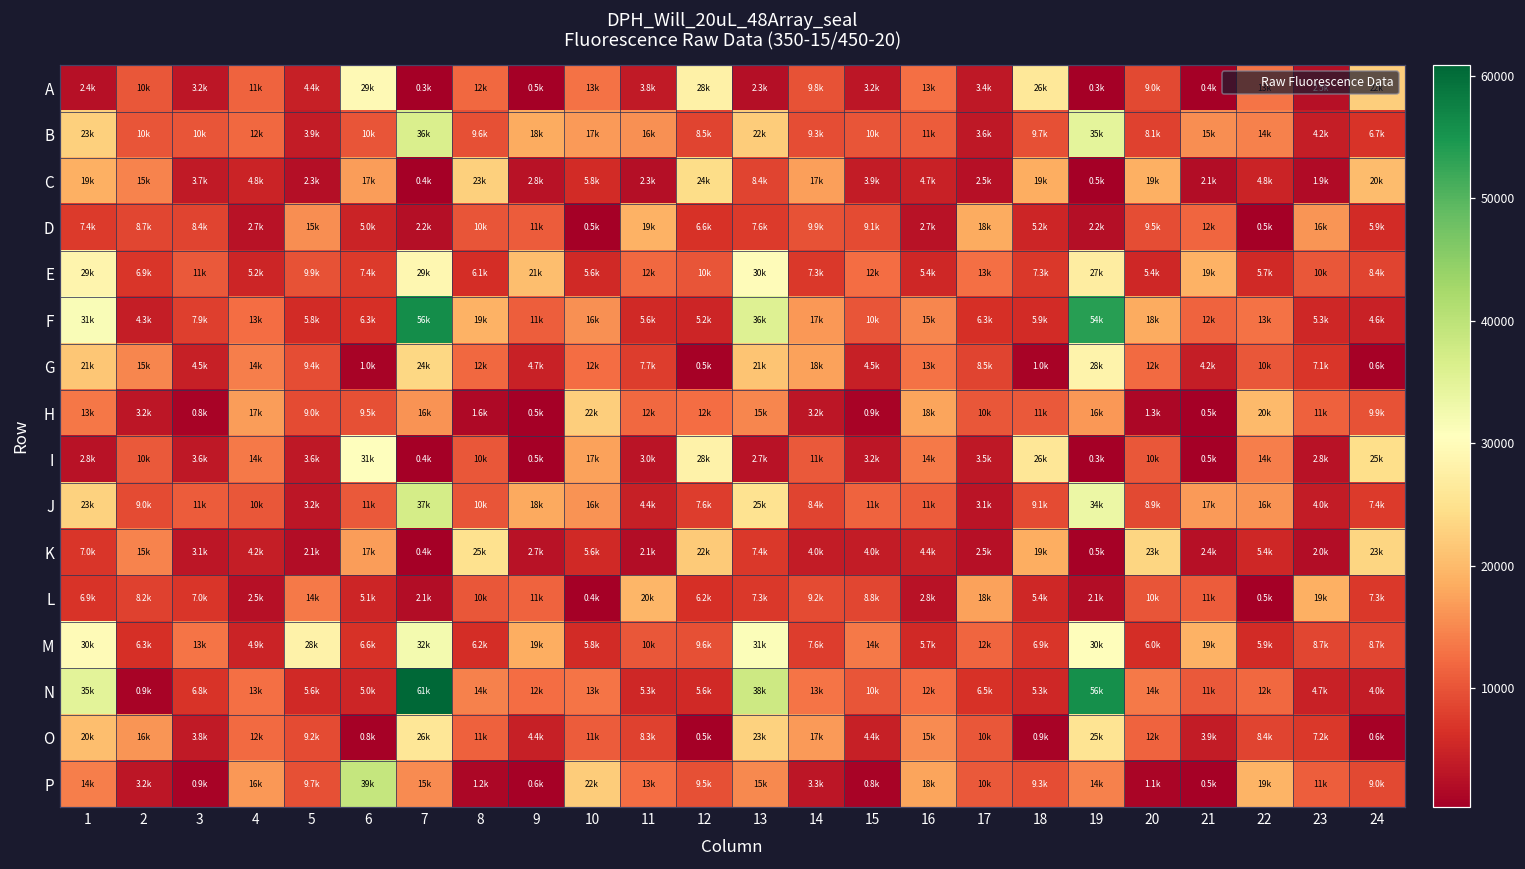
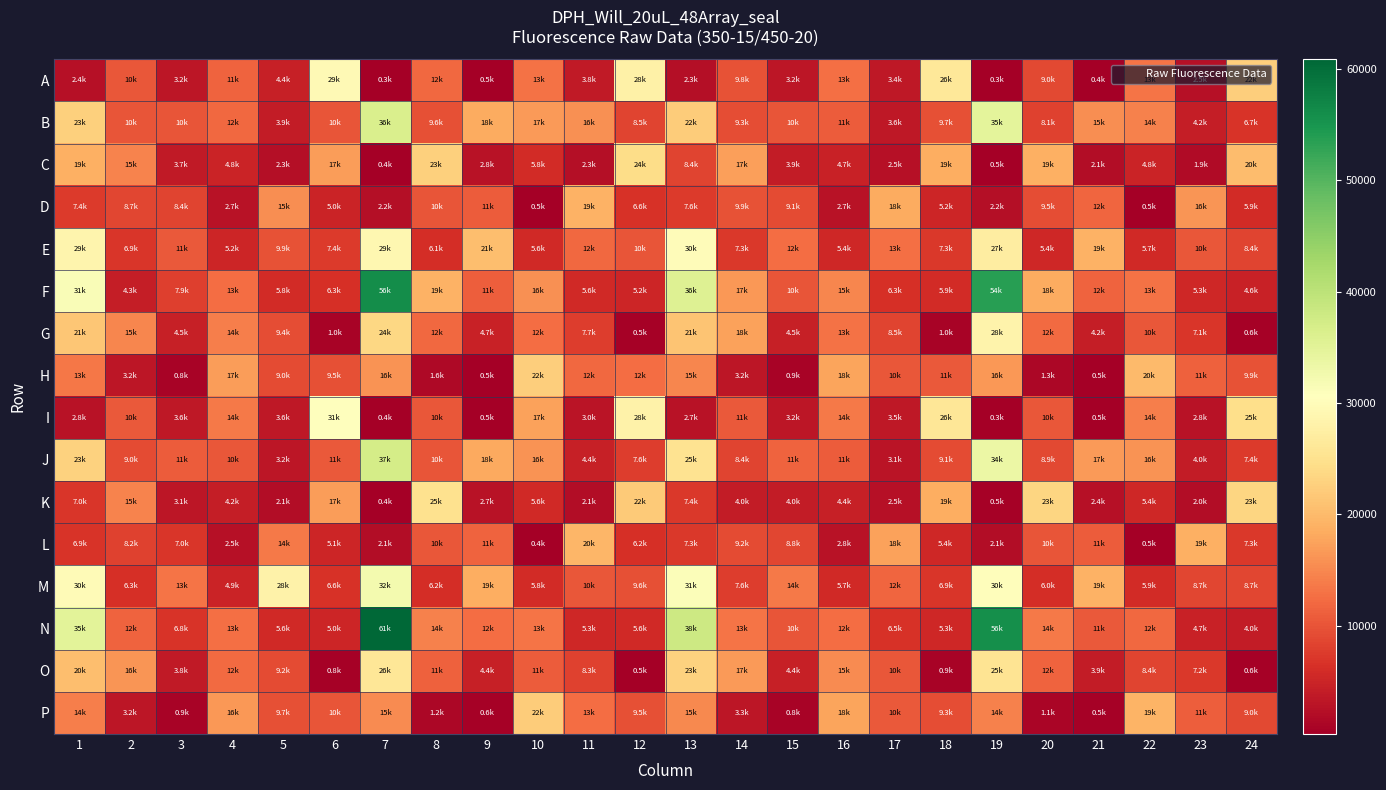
  {
    "N": {
      "1": "35k",
-     "2": "0.9k",
+     "2": "12k",
      "3": "6.8k",
      "4": "13k",
      "5": "5.6k",
      "6": "5.0k",
      "7": "61k",
      "8": "14k",
      "9": "12k",
      "10": "13k",
      "11": "5.3k",
      "12": "5.6k",
      "13": "38k",
      "14": "13k",
      "15": "10k",
      "16": "12k",
      "17": "6.5k",
      "18": "5.3k",
      "19": "56k",
      "20": "14k",
      "21": "11k",
      "22": "12k",
      "23": "4.7k",
      "24": "4.0k"
    },
    "P": {
      "1": "14k",
      "2": "3.2k",
      "3": "0.9k",
      "4": "16k",
      "5": "9.7k",
-     "6": "39k",
+     "6": "10k",
      "7": "15k",
      "8": "1.2k",
      "9": "0.6k",
      "10": "22k",
      "11": "13k",
      "12": "9.5k",
      "13": "15k",
      "14": "3.3k",
      "15": "0.8k",
      "16": "18k",
      "17": "10k",
      "18": "9.3k",
      "19": "14k",
      "20": "1.1k",
      "21": "0.5k",
      "22": "19k",
      "23": "11k",
      "24": "9.0k"
    }
  }
